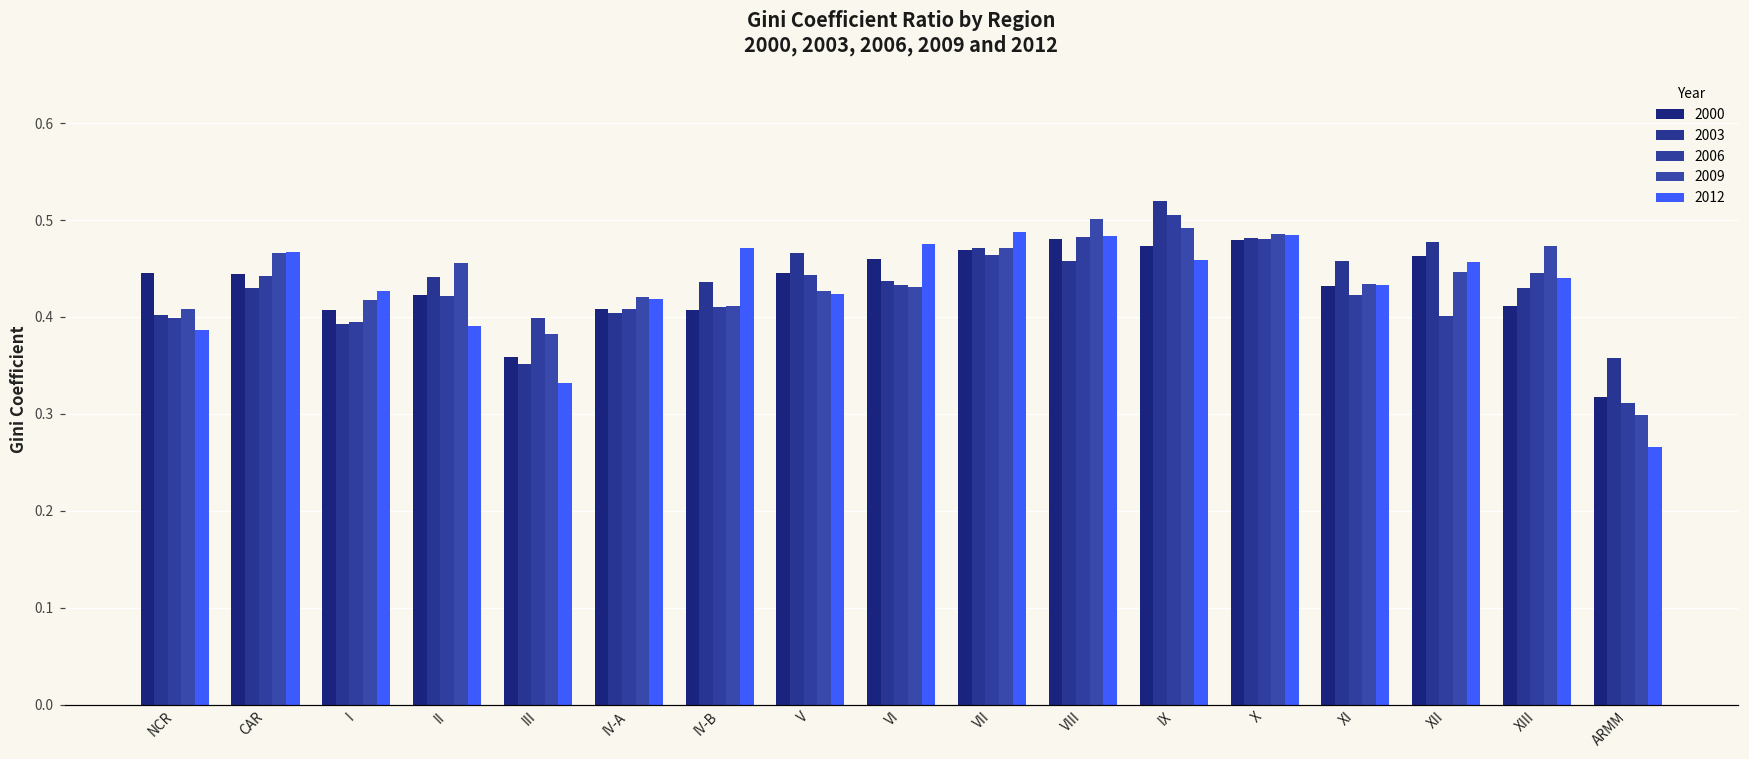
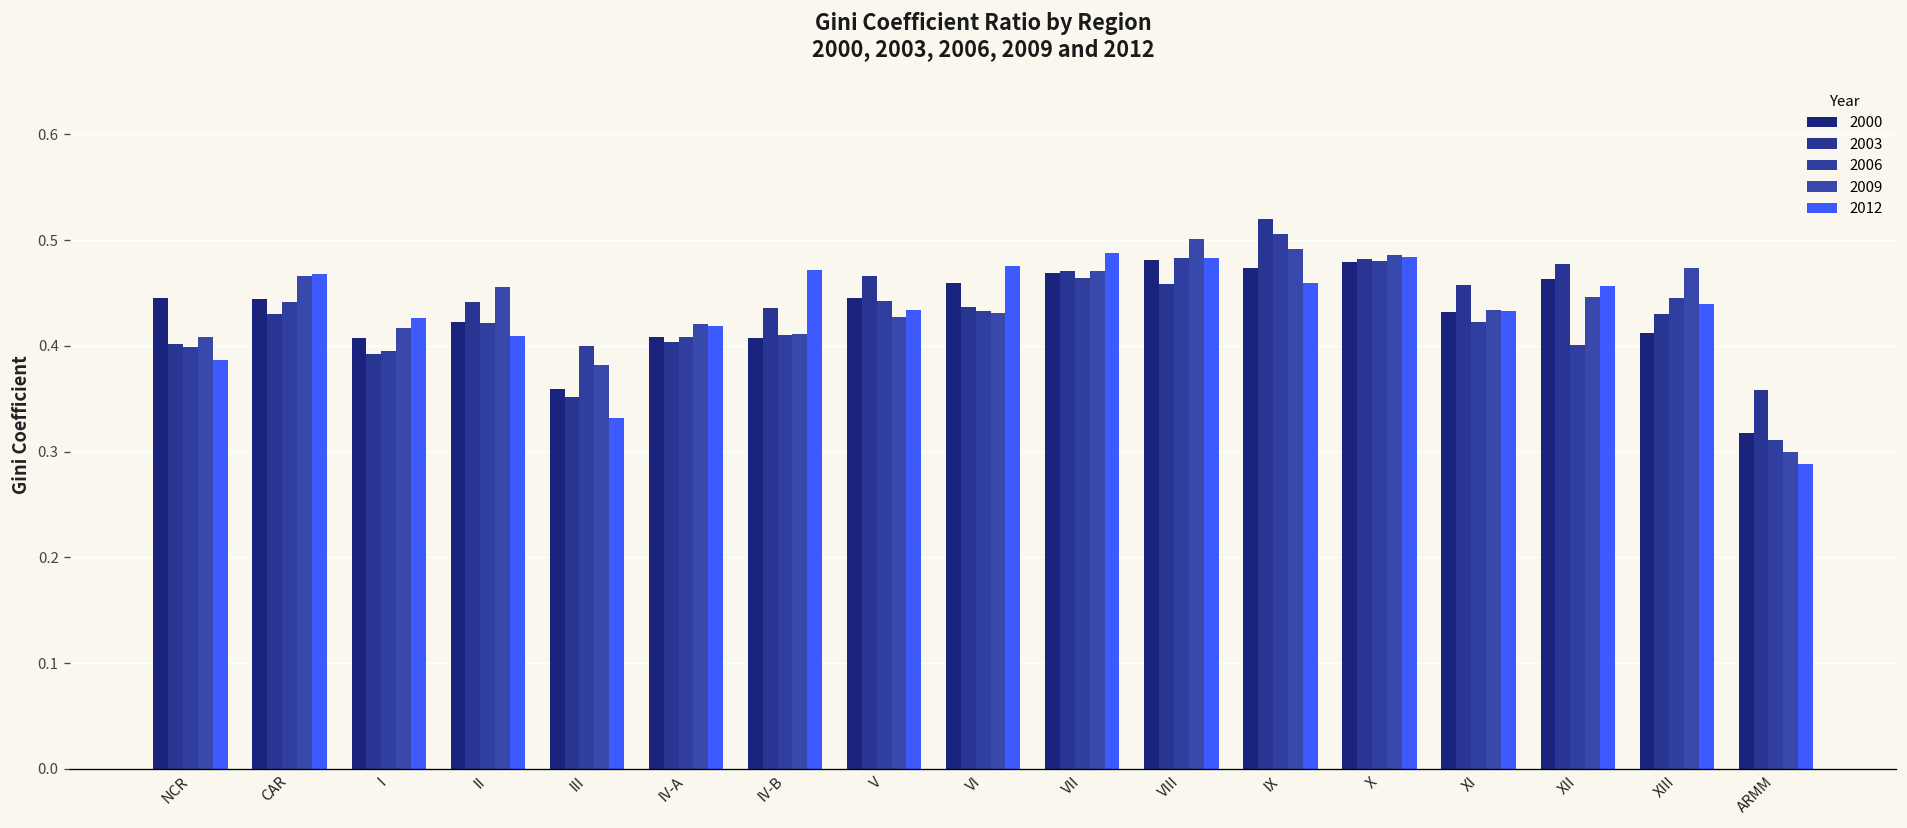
  {
    "2012": {
      "NCR": 0.39,
      "CAR": 0.47,
      "I": 0.43,
-     "II": 0.39,
+     "II": 0.41,
      "III": 0.33,
      "IV-A": 0.42,
      "IV-B": 0.47,
-     "V": 0.42,
+     "V": 0.43,
      "VI": 0.48,
      "VII": 0.49,
      "VIII": 0.48,
      "IX": 0.46,
      "X": 0.48,
      "XI": 0.43,
      "XII": 0.46,
      "XIII": 0.44,
-     "ARMM": 0.27
+     "ARMM": 0.29
    }
  }
